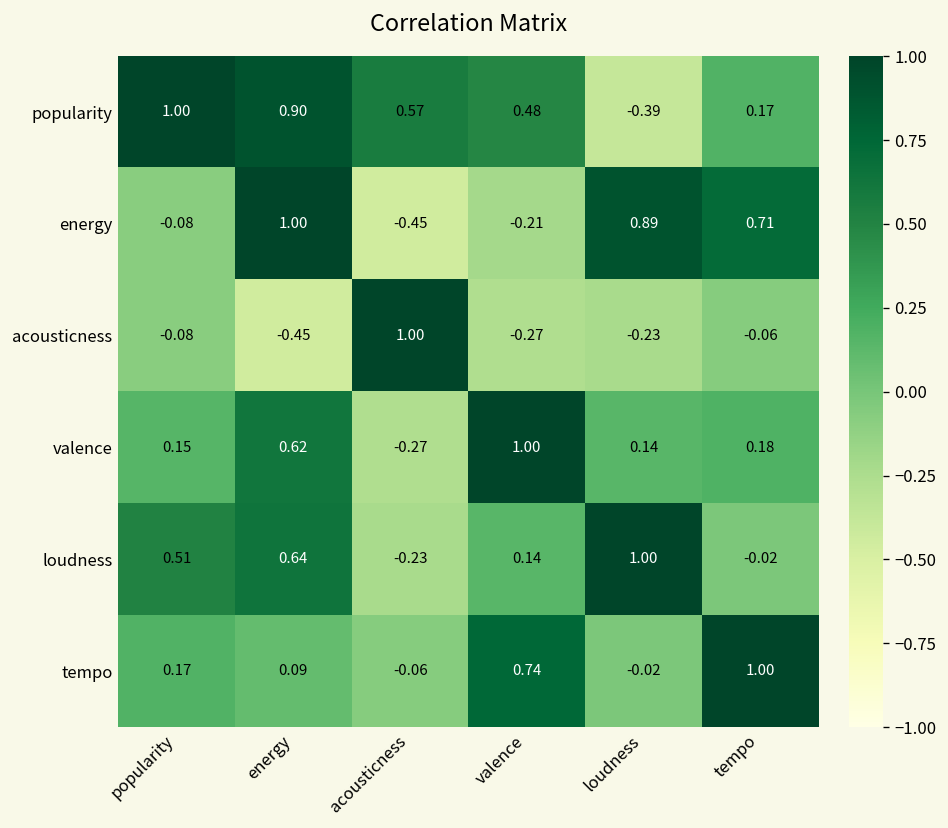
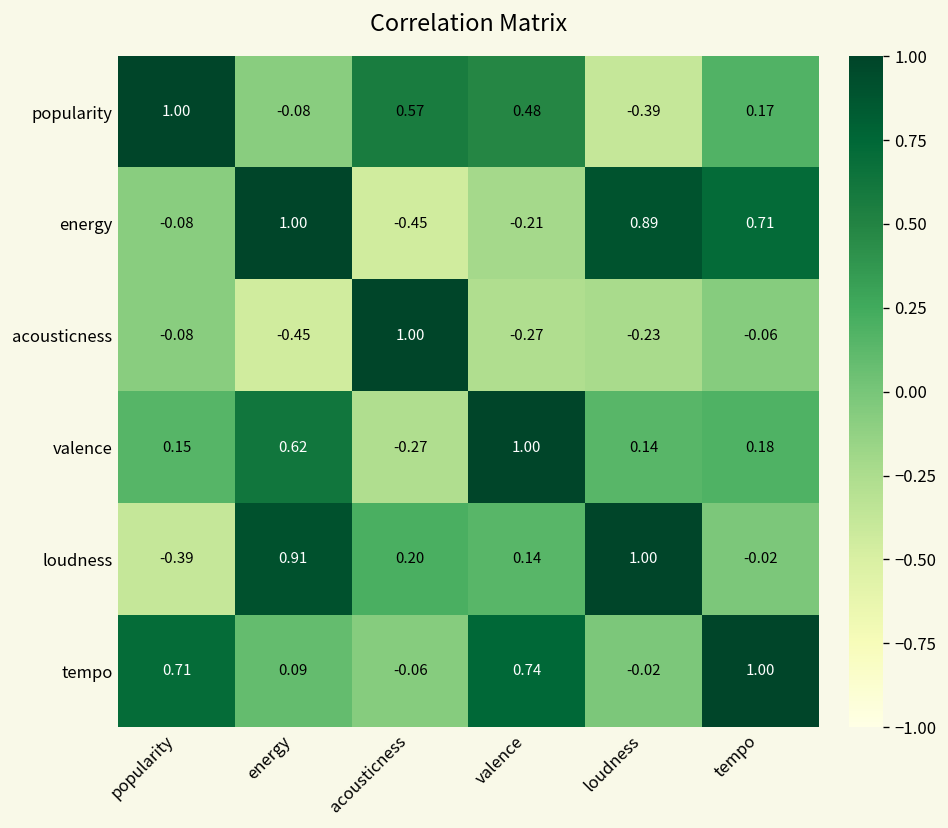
  {
    "popularity": {
      "popularity": 1.00,
-     "energy": 0.90,
+     "energy": -0.08,
      "acousticness": 0.57,
      "valence": 0.48,
      "loudness": -0.39,
      "tempo": 0.17
    },
    "energy": {
      "popularity": -0.08,
      "energy": 1.00,
      "acousticness": -0.45,
      "valence": -0.21,
      "loudness": 0.89,
      "tempo": 0.71
    },
    "acousticness": {
      "popularity": -0.08,
      "energy": -0.45,
      "acousticness": 1.00,
      "valence": -0.27,
      "loudness": -0.23,
      "tempo": -0.06
    },
    "valence": {
      "popularity": 0.15,
      "energy": 0.62,
      "acousticness": -0.27,
      "valence": 1.00,
      "loudness": 0.14,
      "tempo": 0.18
    },
    "loudness": {
-     "popularity": 0.51,
-     "energy": 0.64,
-     "acousticness": -0.23,
+     "popularity": -0.39,
+     "energy": 0.91,
+     "acousticness": 0.20,
      "valence": 0.14,
      "loudness": 1.00,
      "tempo": -0.02
    },
    "tempo": {
-     "popularity": 0.17,
+     "popularity": 0.71,
      "energy": 0.09,
      "acousticness": -0.06,
      "valence": 0.74,
      "loudness": -0.02,
      "tempo": 1.00
    }
  }
